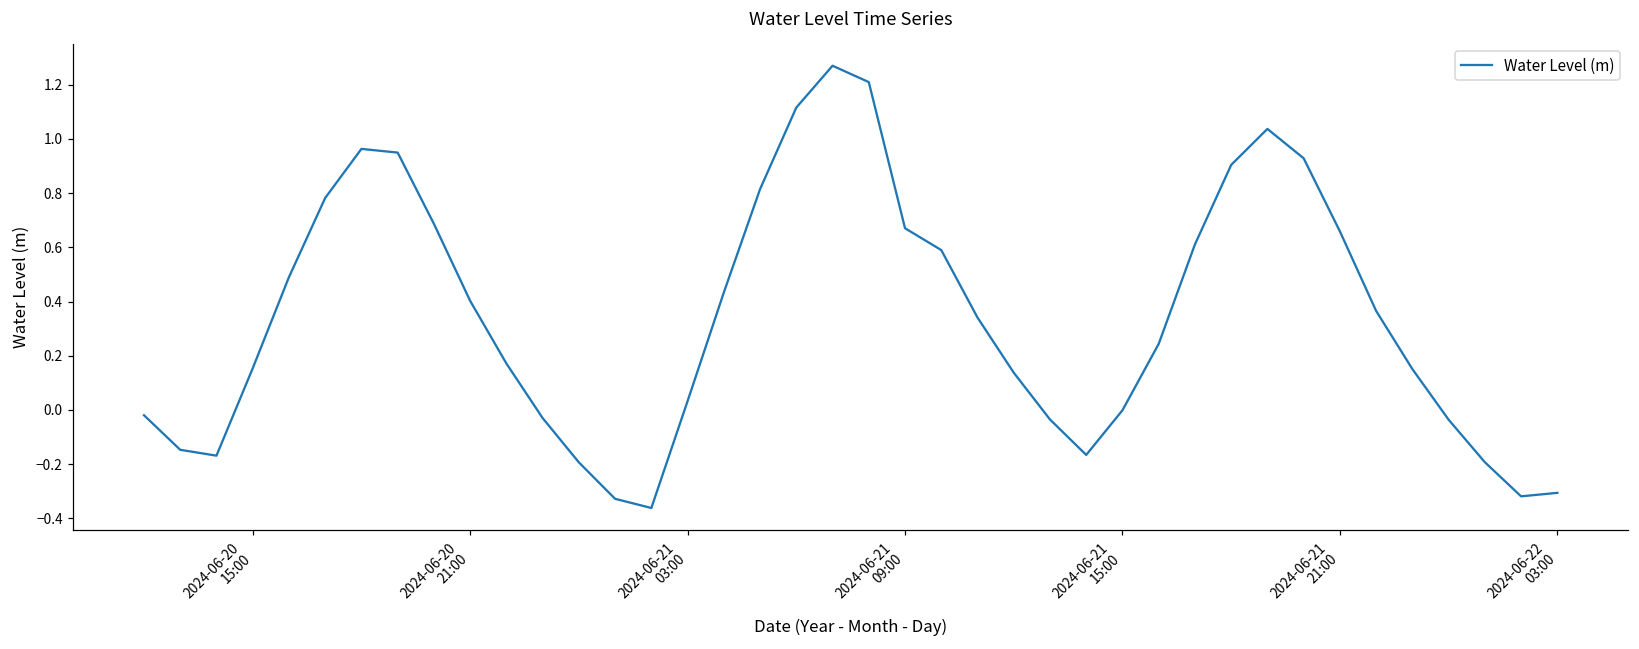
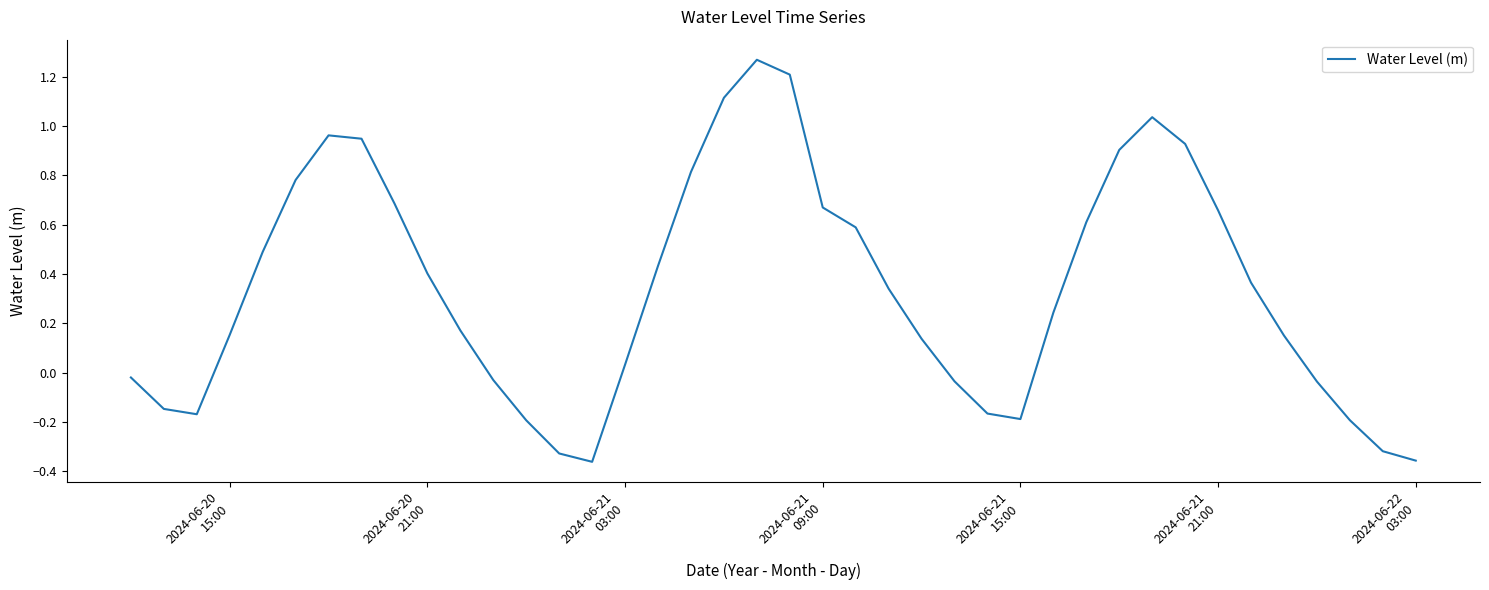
  {
    "2024-06-20 15:00": 0.15,
    "2024-06-20 21:00": 0.40,
    "2024-06-21 03:00": 0.03,
    "2024-06-21 09:00": 0.67,
-   "2024-06-21 15:00": 0.00,
+   "2024-06-21 15:00": -0.19,
    "2024-06-21 21:00": 0.66,
-   "2024-06-22 03:00": -0.31
+   "2024-06-22 03:00": -0.36
  }
